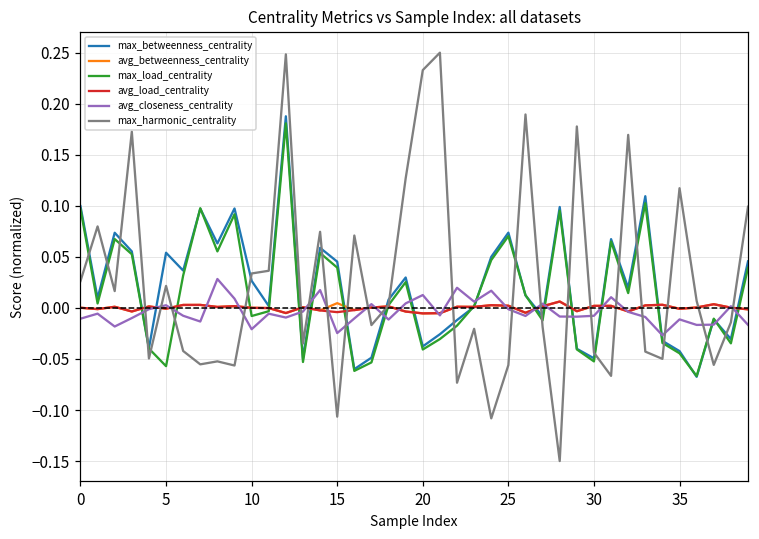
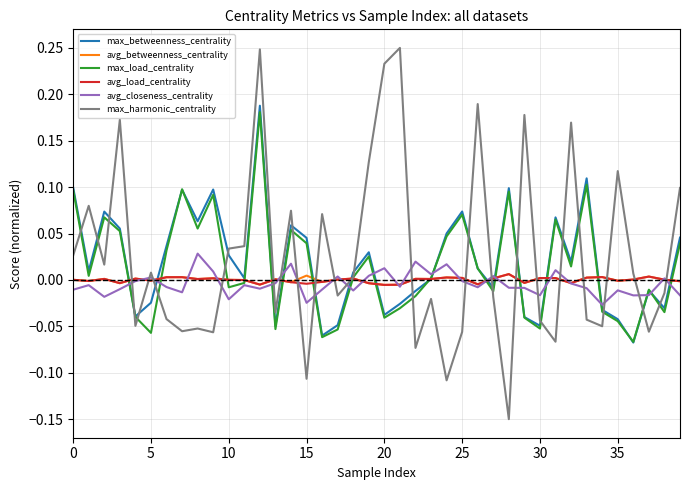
  {
    "max_betweenness_centrality": {
-     "5": 0.05,
+     "5": -0.02,
      "10": 0.03,
      "15": 0.05,
      "20": -0.04,
      "25": 0.07,
      "30": -0.05
    },
    "avg_betweenness_centrality": {
      "15": 0.00
    },
    "max_load_centrality": {
      "5": -0.06,
      "10": -0.01,
      "15": 0.04,
      "20": -0.04,
      "25": 0.07,
      "30": -0.05
    },
    "avg_load_centrality": {
      "15": 0.00
    },
    "avg_closeness_centrality": {
      "0": -0.01,
      "5": 0.00,
      "10": -0.02,
      "15": -0.02,
      "20": 0.01,
      "25": 0.00,
-     "30": -0.01,
+     "30": -0.02,
      "35": -0.01
    },
    "max_harmonic_centrality": {
      "0": 0.03,
-     "5": 0.02,
+     "5": 0.01,
      "10": 0.03,
      "15": -0.11,
      "20": 0.23,
      "25": -0.06,
      "30": -0.04,
      "35": 0.12
    }
  }
